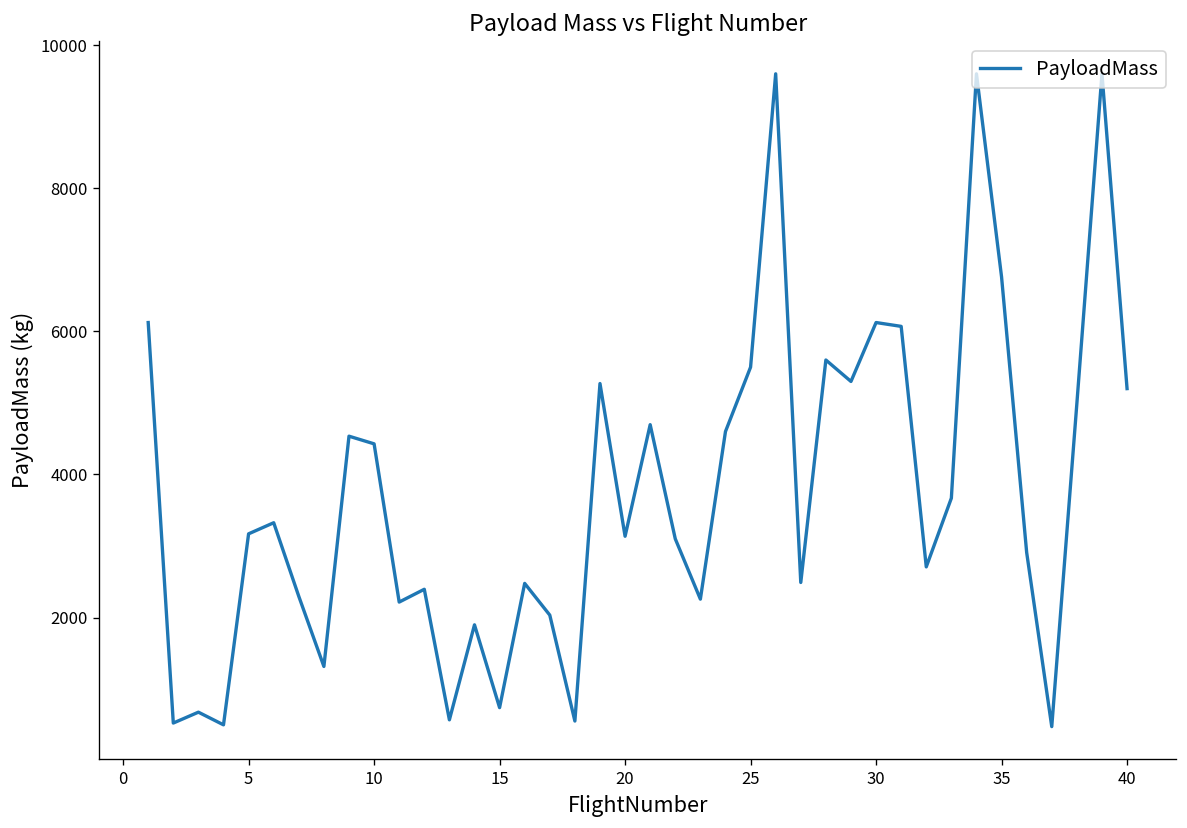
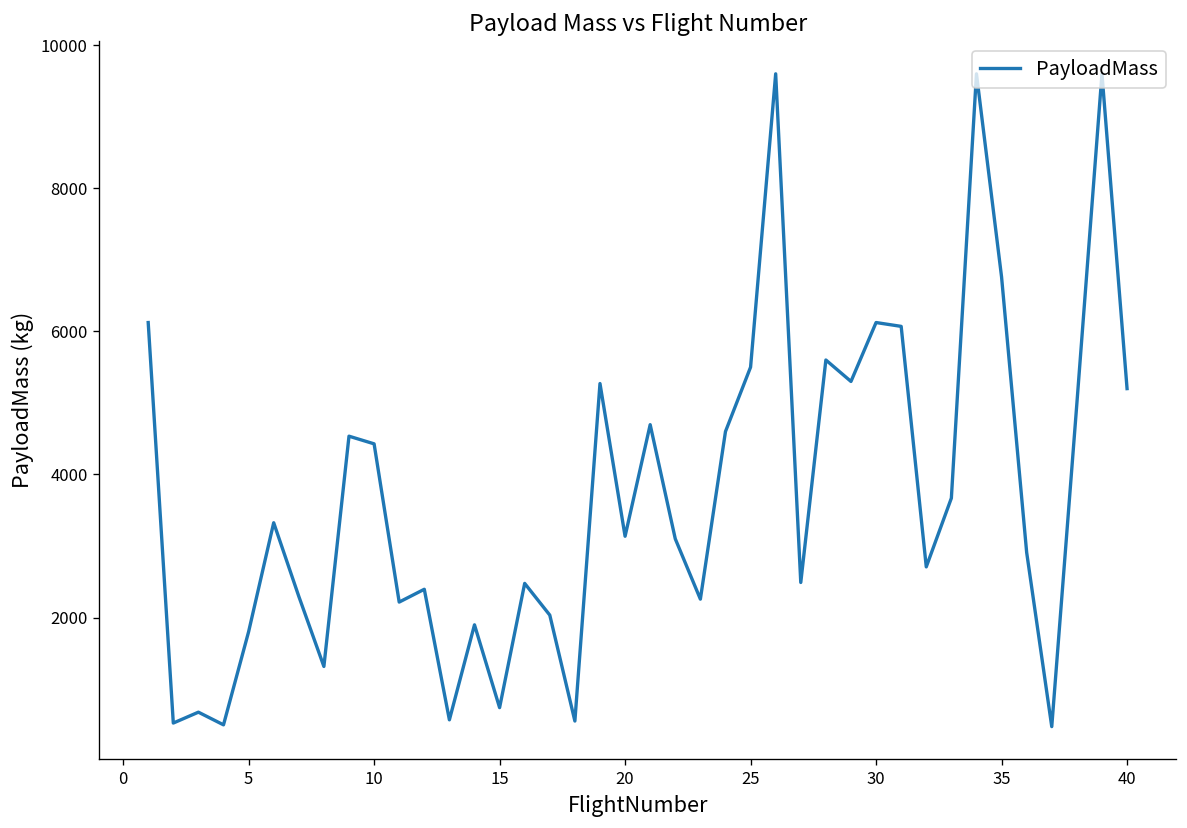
  {
-   "5": 3200,
+   "5": 1800,
    "10": 4400,
    "15": 700,
    "20": 3100,
    "25": 5500,
    "30": 6100,
    "35": 6800,
    "40": 5200
  }
